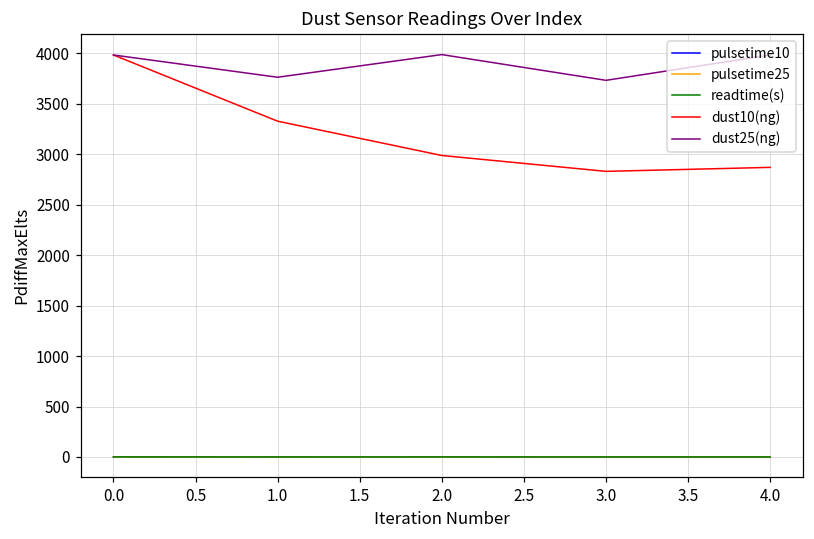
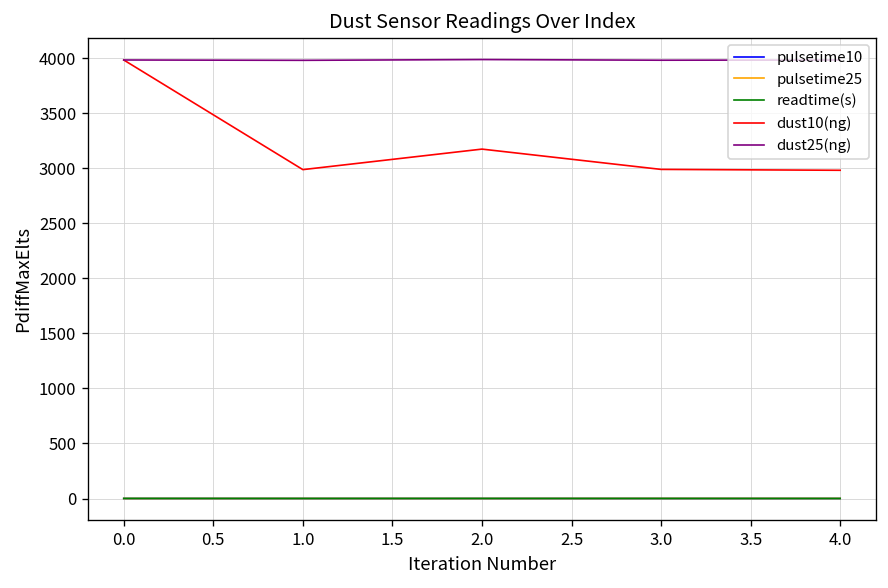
  {
    "readtime(s)": {
      "0.0": 0,
      "1.0": 0,
      "2.0": 0,
      "3.0": 0,
      "4.0": 0
    },
    "dust10(ng)": {
-     "1.0": 3300,
-     "2.0": 3000,
-     "3.0": 2800,
-     "4.0": 2900
+     "1.0": 3000,
+     "2.0": 3200,
+     "3.0": 3000,
+     "4.0": 3000
    },
    "dust25(ng)": {
-     "1.0": 3800,
+     "1.0": 4000,
      "2.0": 4000,
-     "3.0": 3700
+     "3.0": 4000
    }
  }
